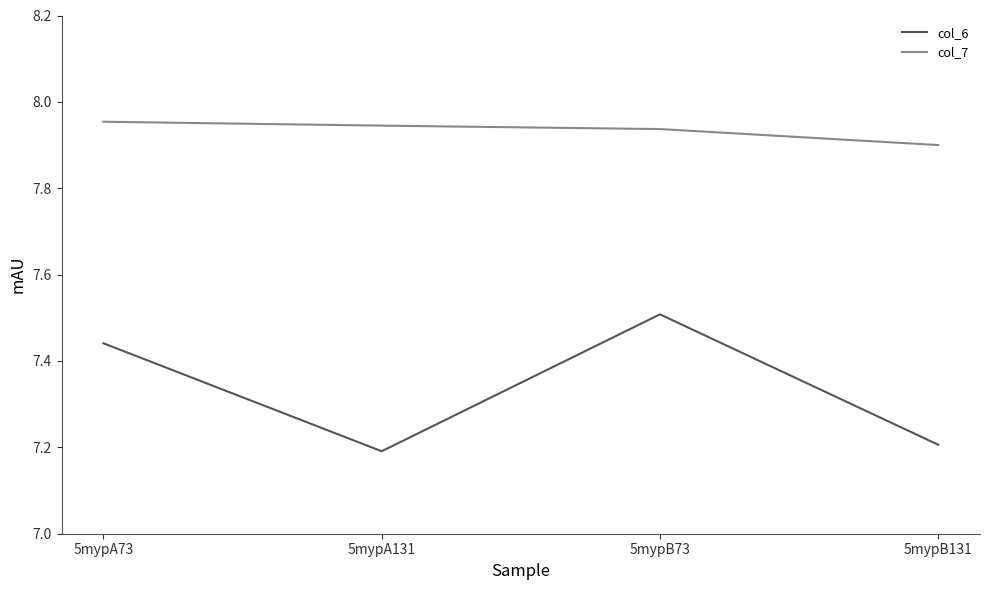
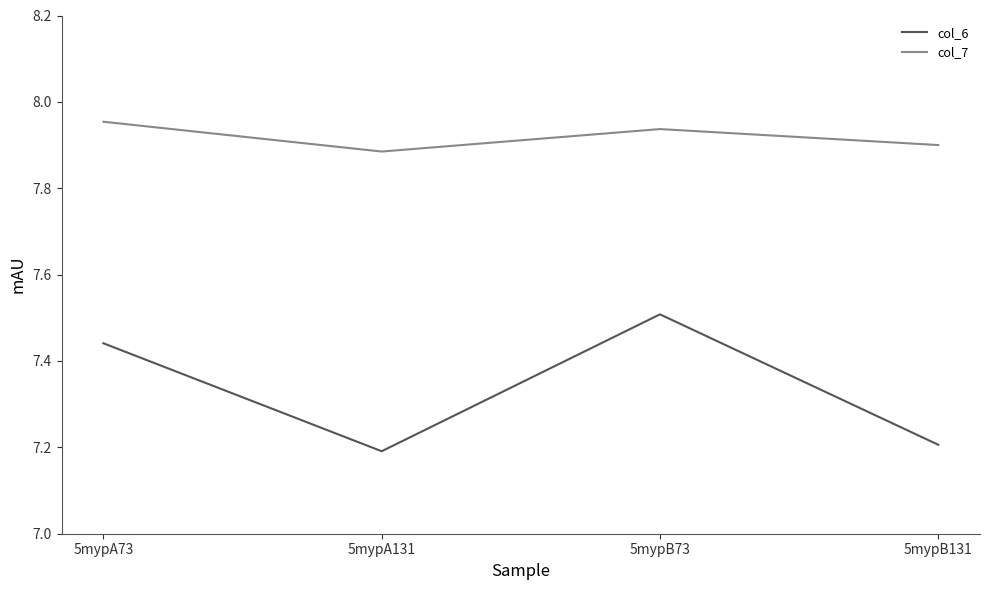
  {
    "col_6": {
      "5mypA73": 7.44,
      "5mypA131": 7.19,
      "5mypB73": 7.51,
      "5mypB131": 7.21
    },
    "col_7": {
      "5mypA73": 7.95,
-     "5mypA131": 7.95,
+     "5mypA131": 7.89,
      "5mypB73": 7.94,
      "5mypB131": 7.90
    }
  }
